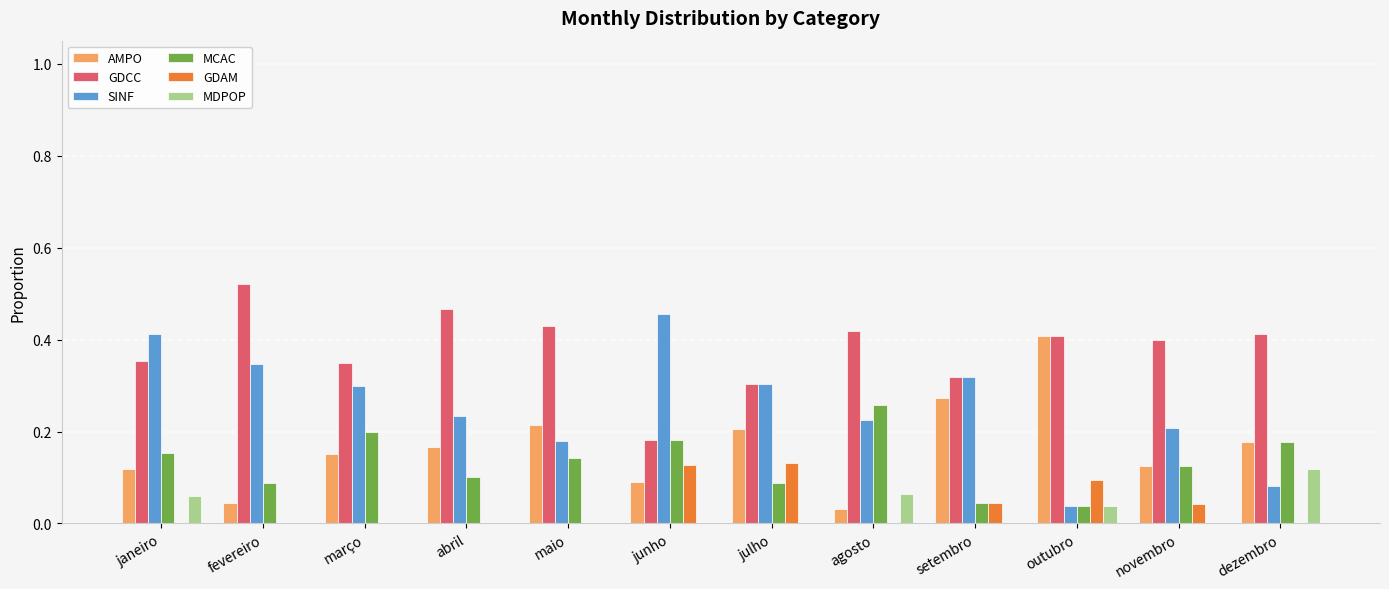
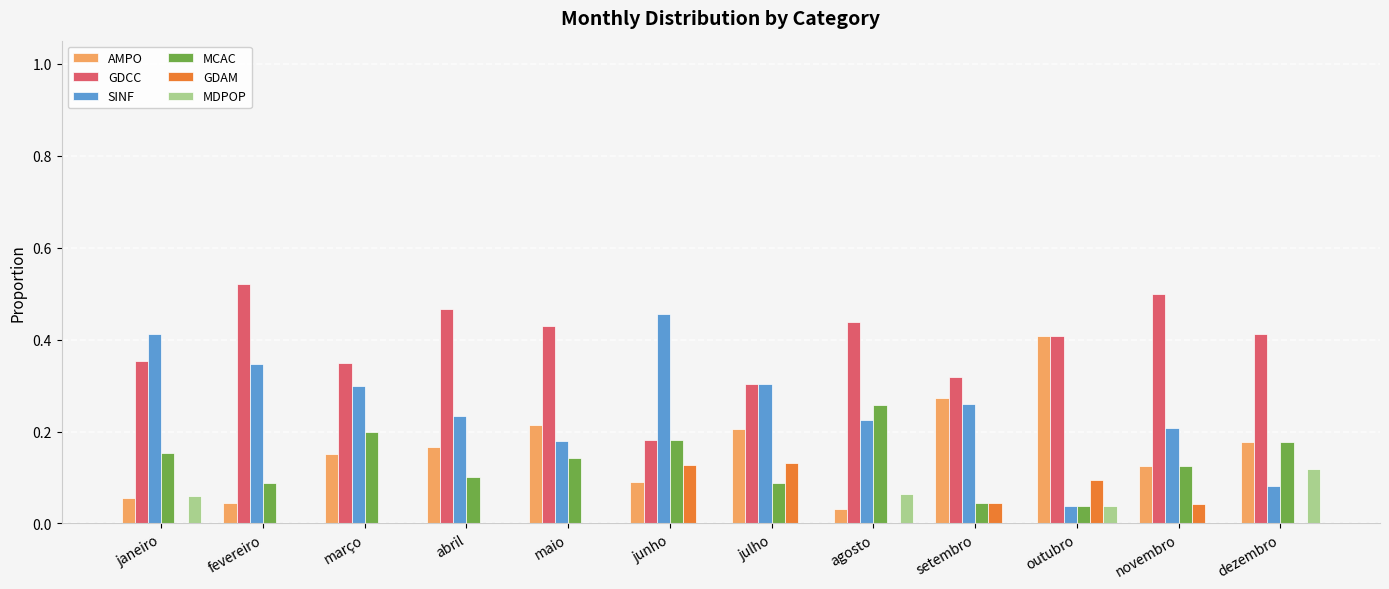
  {
    "AMPO": {
-     "janeiro": 0.12,
+     "janeiro": 0.05,
      "fevereiro": 0.04,
      "março": 0.15,
      "abril": 0.17,
      "maio": 0.21,
      "junho": 0.09,
      "julho": 0.21,
      "agosto": 0.03,
      "setembro": 0.27,
      "outubro": 0.41,
      "novembro": 0.13,
      "dezembro": 0.18
    },
    "GDCC": {
      "janeiro": 0.35,
      "fevereiro": 0.52,
      "março": 0.35,
      "abril": 0.47,
      "maio": 0.43,
      "junho": 0.18,
      "julho": 0.30,
-     "agosto": 0.42,
+     "agosto": 0.44,
      "setembro": 0.32,
      "outubro": 0.41,
-     "novembro": 0.4,
+     "novembro": 0.5,
      "dezembro": 0.41
    },
    "SINF": {
      "janeiro": 0.41,
      "fevereiro": 0.35,
      "março": 0.30,
      "abril": 0.23,
      "maio": 0.18,
      "junho": 0.45,
      "julho": 0.30,
      "agosto": 0.23,
-     "setembro": 0.32,
+     "setembro": 0.26,
      "outubro": 0.04,
      "novembro": 0.21,
      "dezembro": 0.08
    },
    "MCAC": {
      "janeiro": 0.15,
      "fevereiro": 0.09,
      "março": 0.20,
      "abril": 0.10,
      "maio": 0.14,
      "junho": 0.18,
      "julho": 0.09,
      "agosto": 0.26,
      "setembro": 0.05,
      "outubro": 0.04,
      "novembro": 0.13,
      "dezembro": 0.18
    },
    "GDAM": {
      "janeiro": 0.00,
      "fevereiro": 0.00,
      "março": 0.00,
      "abril": 0.00,
      "maio": 0.00,
      "junho": 0.13,
      "julho": 0.13,
      "agosto": 0.00,
      "setembro": 0.05,
      "outubro": 0.09,
      "novembro": 0.04,
      "dezembro": 0.00
    },
    "MDPOP": {
      "janeiro": 0.06,
      "fevereiro": 0.00,
      "março": 0.00,
      "abril": 0.00,
      "maio": 0.00,
      "junho": 0.00,
      "julho": 0.00,
      "agosto": 0.06,
      "setembro": 0.00,
      "outubro": 0.04,
      "novembro": 0.00,
      "dezembro": 0.12
    }
  }
